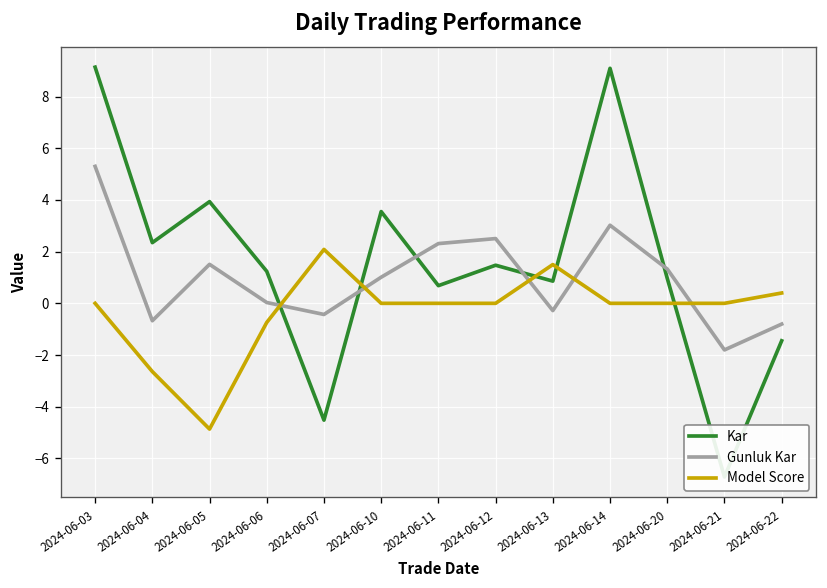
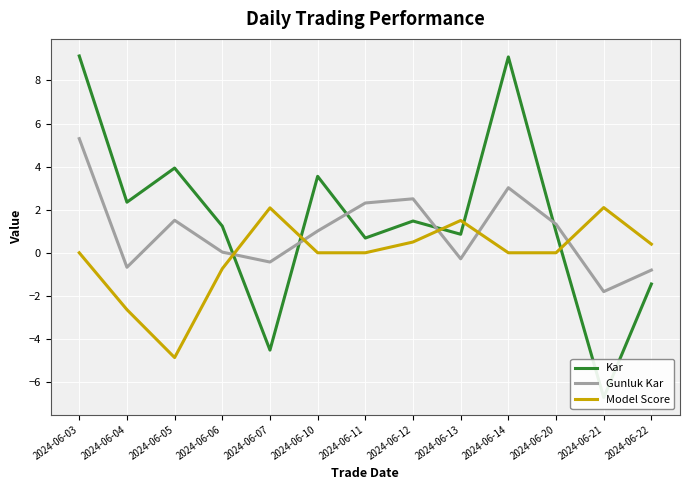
  {
    "Kar": {
      "2024-06-03": 9.1,
      "2024-06-04": 2.3,
      "2024-06-05": 3.9,
      "2024-06-06": 1.2,
      "2024-06-07": -4.5,
      "2024-06-10": 3.6,
      "2024-06-11": 0.7,
      "2024-06-12": 1.5,
      "2024-06-13": 0.9,
      "2024-06-14": 9.1,
      "2024-06-20": 1.0,
      "2024-06-22": -1.5
    },
    "Gunluk Kar": {
      "2024-06-03": 5.3,
      "2024-06-04": -0.7,
      "2024-06-05": 1.5,
      "2024-06-06": 0.0,
      "2024-06-07": -0.4,
      "2024-06-10": 1.0,
      "2024-06-11": 2.3,
      "2024-06-12": 2.5,
      "2024-06-13": -0.3,
      "2024-06-14": 3.0,
      "2024-06-20": 1.3,
      "2024-06-21": -1.8,
      "2024-06-22": -0.8
    },
    "Model Score": {
      "2024-06-03": 0.0,
      "2024-06-04": -2.6,
      "2024-06-05": -4.9,
      "2024-06-06": -0.7,
      "2024-06-07": 2.1,
      "2024-06-10": 0.0,
      "2024-06-11": 0.0,
-     "2024-06-12": 0.0,
+     "2024-06-12": 0.5,
      "2024-06-13": 1.5,
      "2024-06-14": 0.0,
      "2024-06-20": 0.0,
-     "2024-06-21": 0.0,
+     "2024-06-21": 2.1,
      "2024-06-22": 0.4
    }
  }
